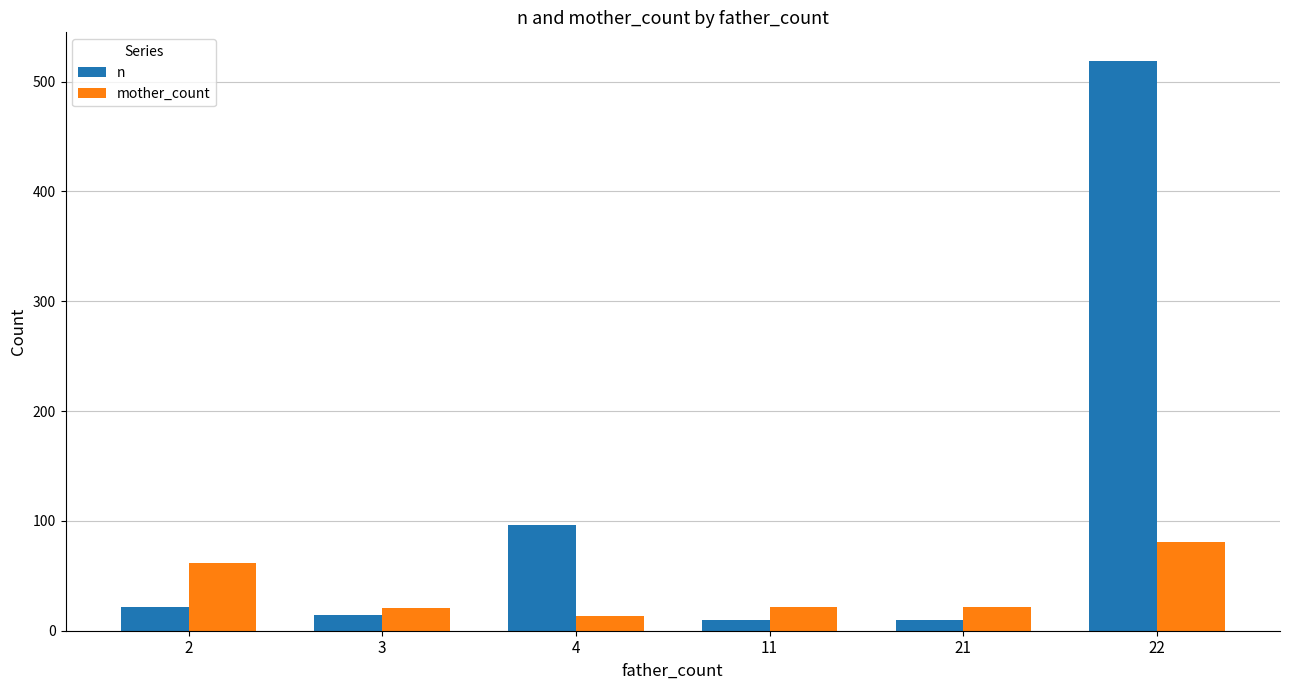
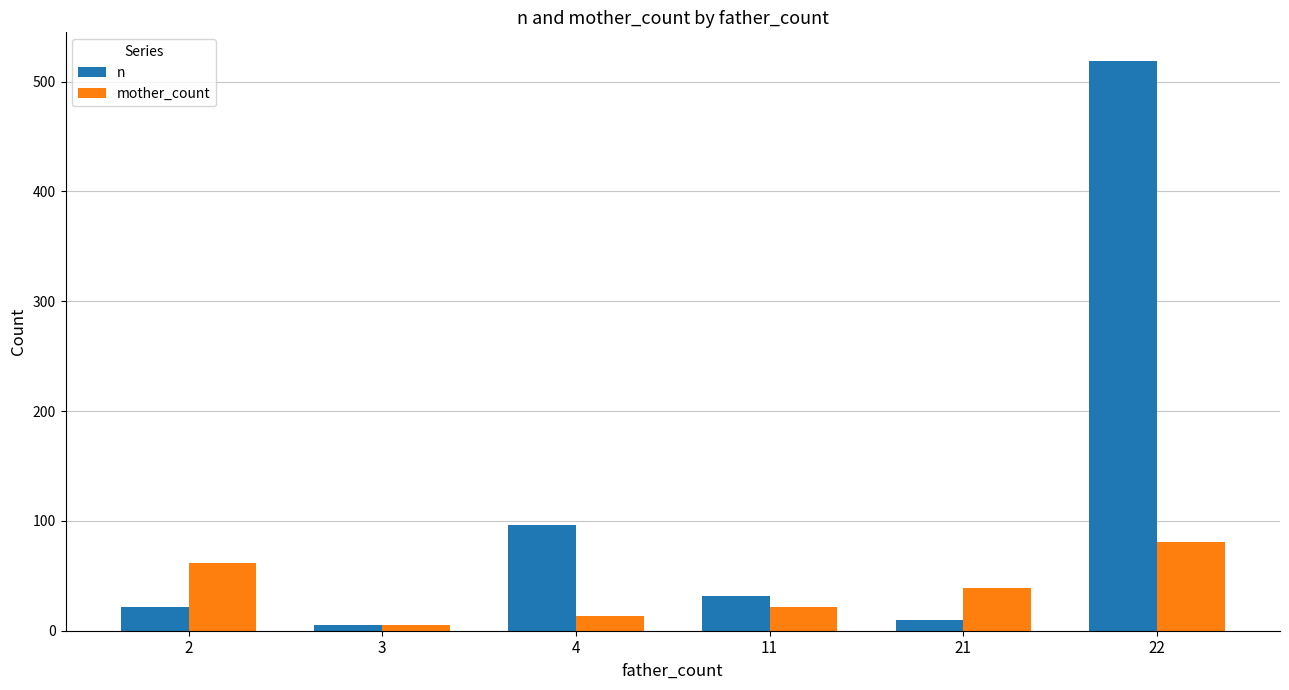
  {
    "n": {
      "2": 22,
-     "3": 14,
+     "3": 5,
      "4": 96,
-     "11": 10,
+     "11": 32,
      "21": 10,
      "22": 519
    },
    "mother_count": {
      "2": 62,
-     "3": 21,
+     "3": 5,
      "4": 13,
      "11": 22,
-     "21": 22,
+     "21": 39,
      "22": 81
    }
  }
